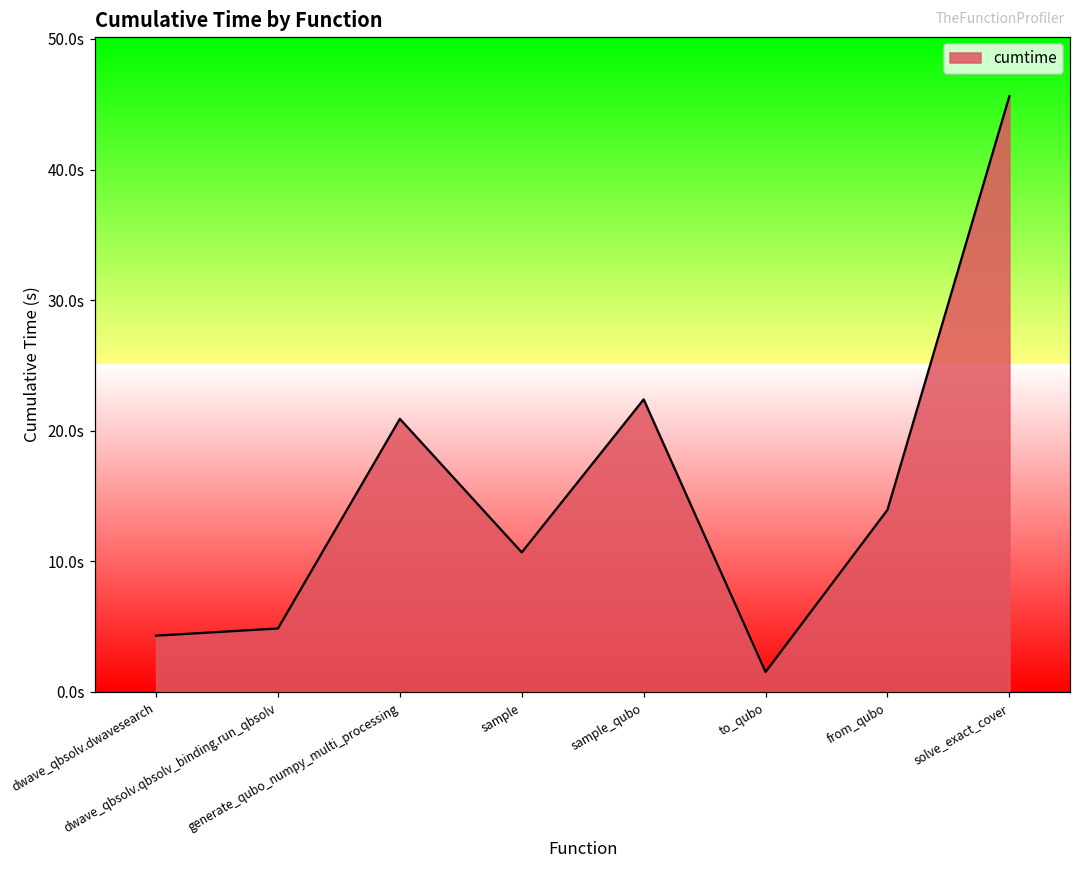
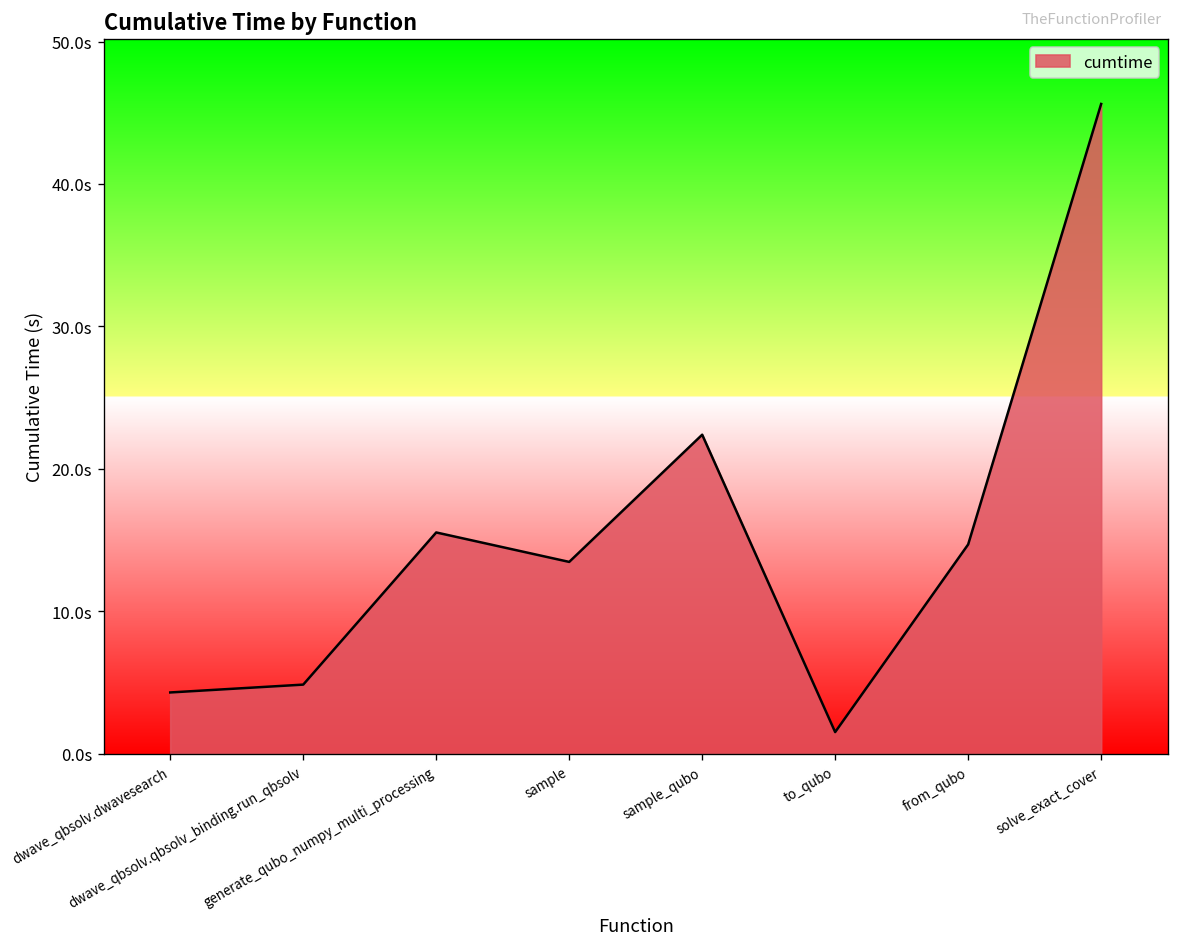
  {
    "dwave_qbsolv.dwavesearch": "4.3s",
    "dwave_qbsolv.qbsolv_binding.run_qbsolv": "4.8s",
-   "generate_qubo_numpy_multi_processing": "20.9s",
-   "sample": "10.7s",
+   "generate_qubo_numpy_multi_processing": "15.5s",
+   "sample": "13.5s",
    "sample_qubo": "22.4s",
    "to_qubo": "1.5s",
-   "from_qubo": "13.9s",
+   "from_qubo": "14.7s",
    "solve_exact_cover": "45.6s"
  }
